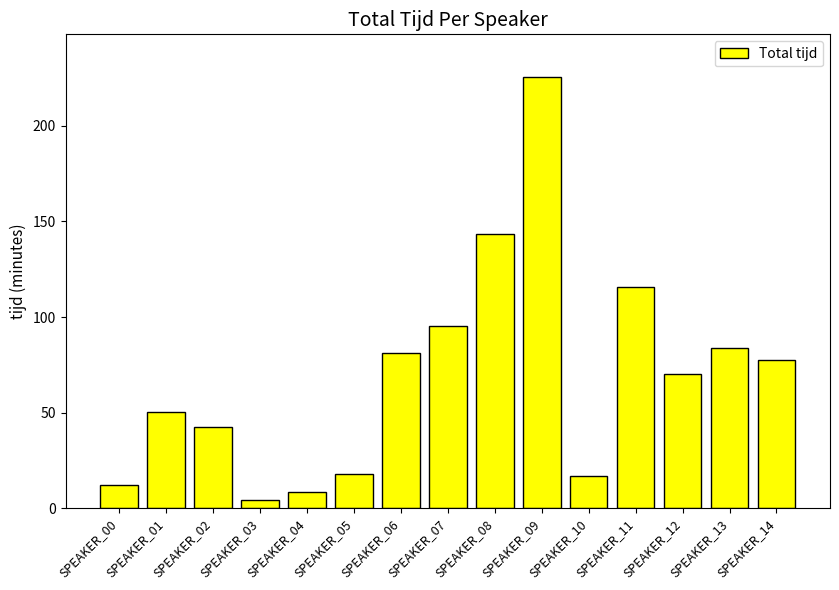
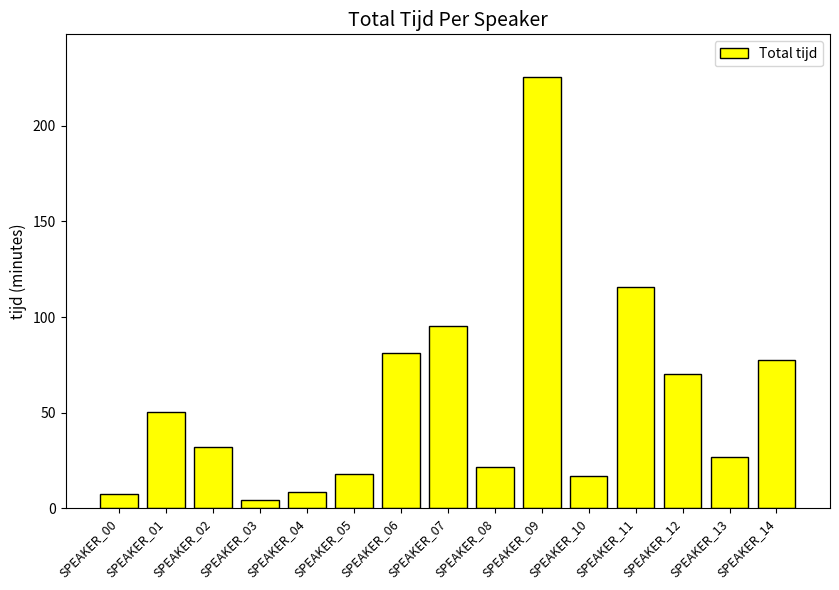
  {
-   "SPEAKER_00": 12,
+   "SPEAKER_00": 7,
    "SPEAKER_01": 50,
-   "SPEAKER_02": 43,
+   "SPEAKER_02": 32,
    "SPEAKER_03": 4,
    "SPEAKER_04": 9,
    "SPEAKER_05": 18,
    "SPEAKER_06": 81,
    "SPEAKER_07": 95,
-   "SPEAKER_08": 143,
+   "SPEAKER_08": 22,
    "SPEAKER_09": 225,
    "SPEAKER_10": 17,
    "SPEAKER_11": 116,
    "SPEAKER_12": 70,
-   "SPEAKER_13": 84,
+   "SPEAKER_13": 27,
    "SPEAKER_14": 77
  }
